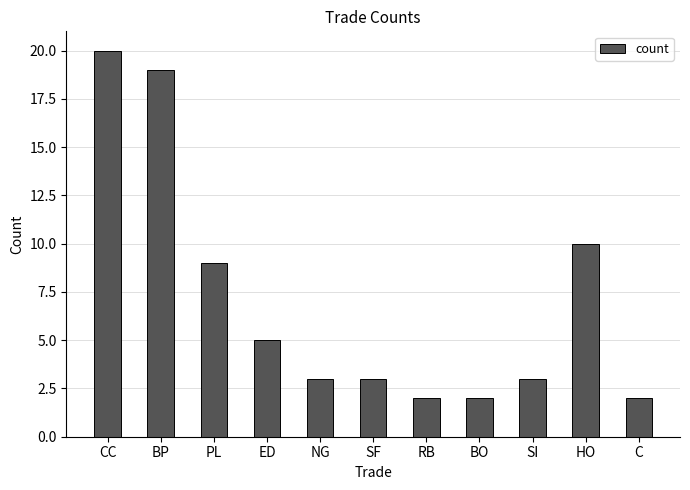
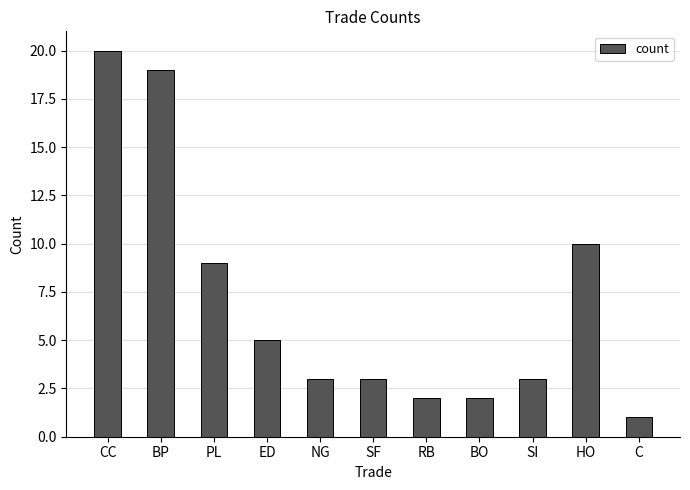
  {
    "CC": 20,
    "BP": 19,
    "PL": 9,
    "ED": 5,
    "NG": 3,
    "SF": 3,
    "RB": 2,
    "BO": 2,
    "SI": 3,
    "HO": 10,
-   "C": 2
+   "C": 1
  }
